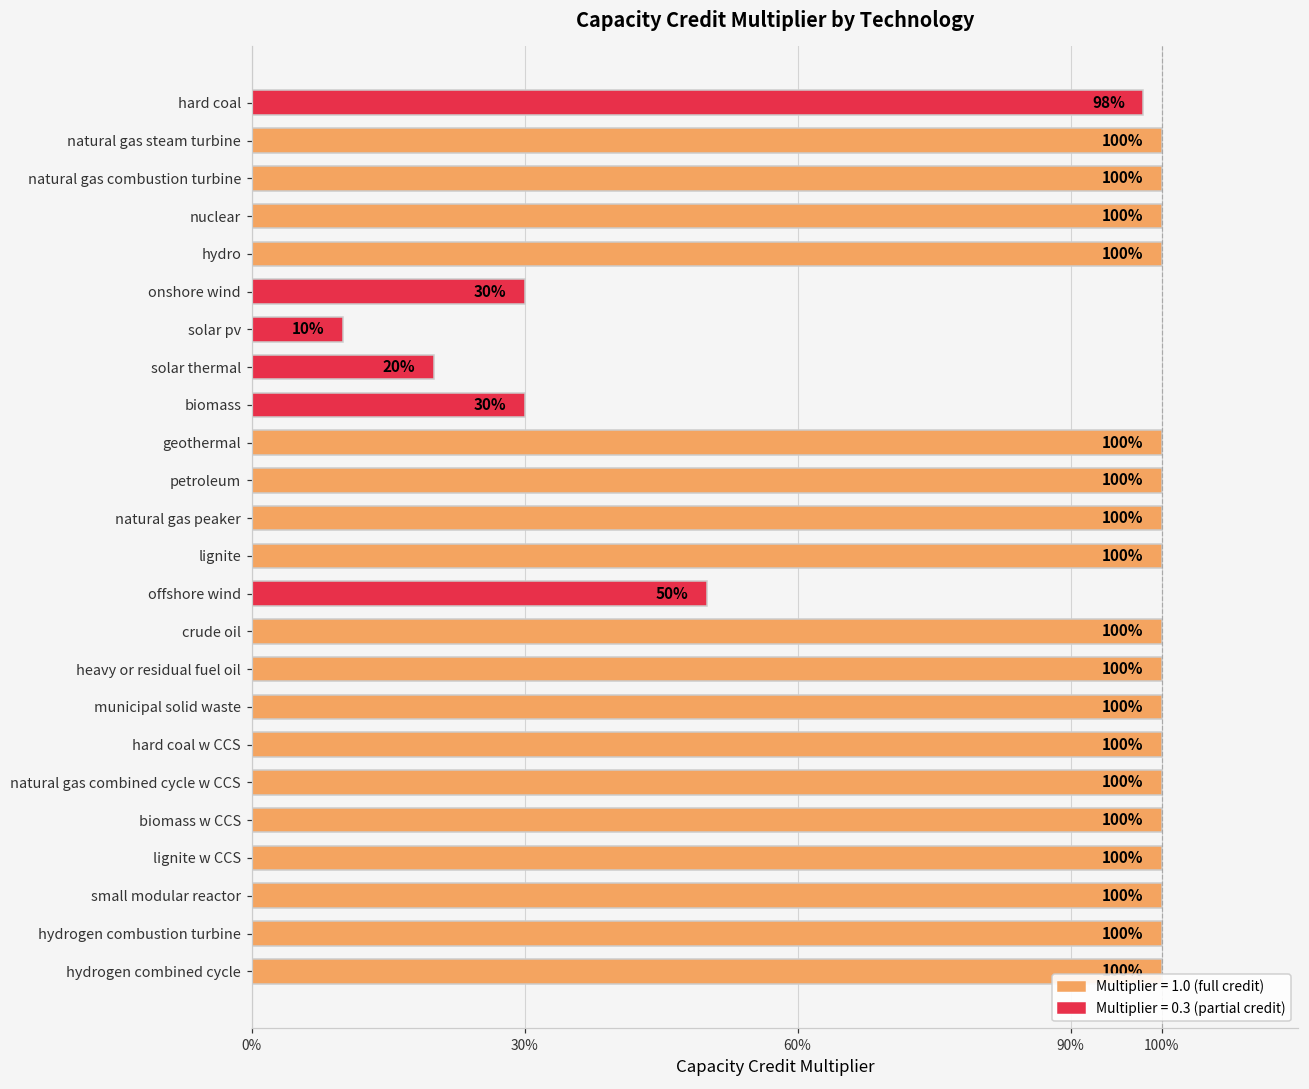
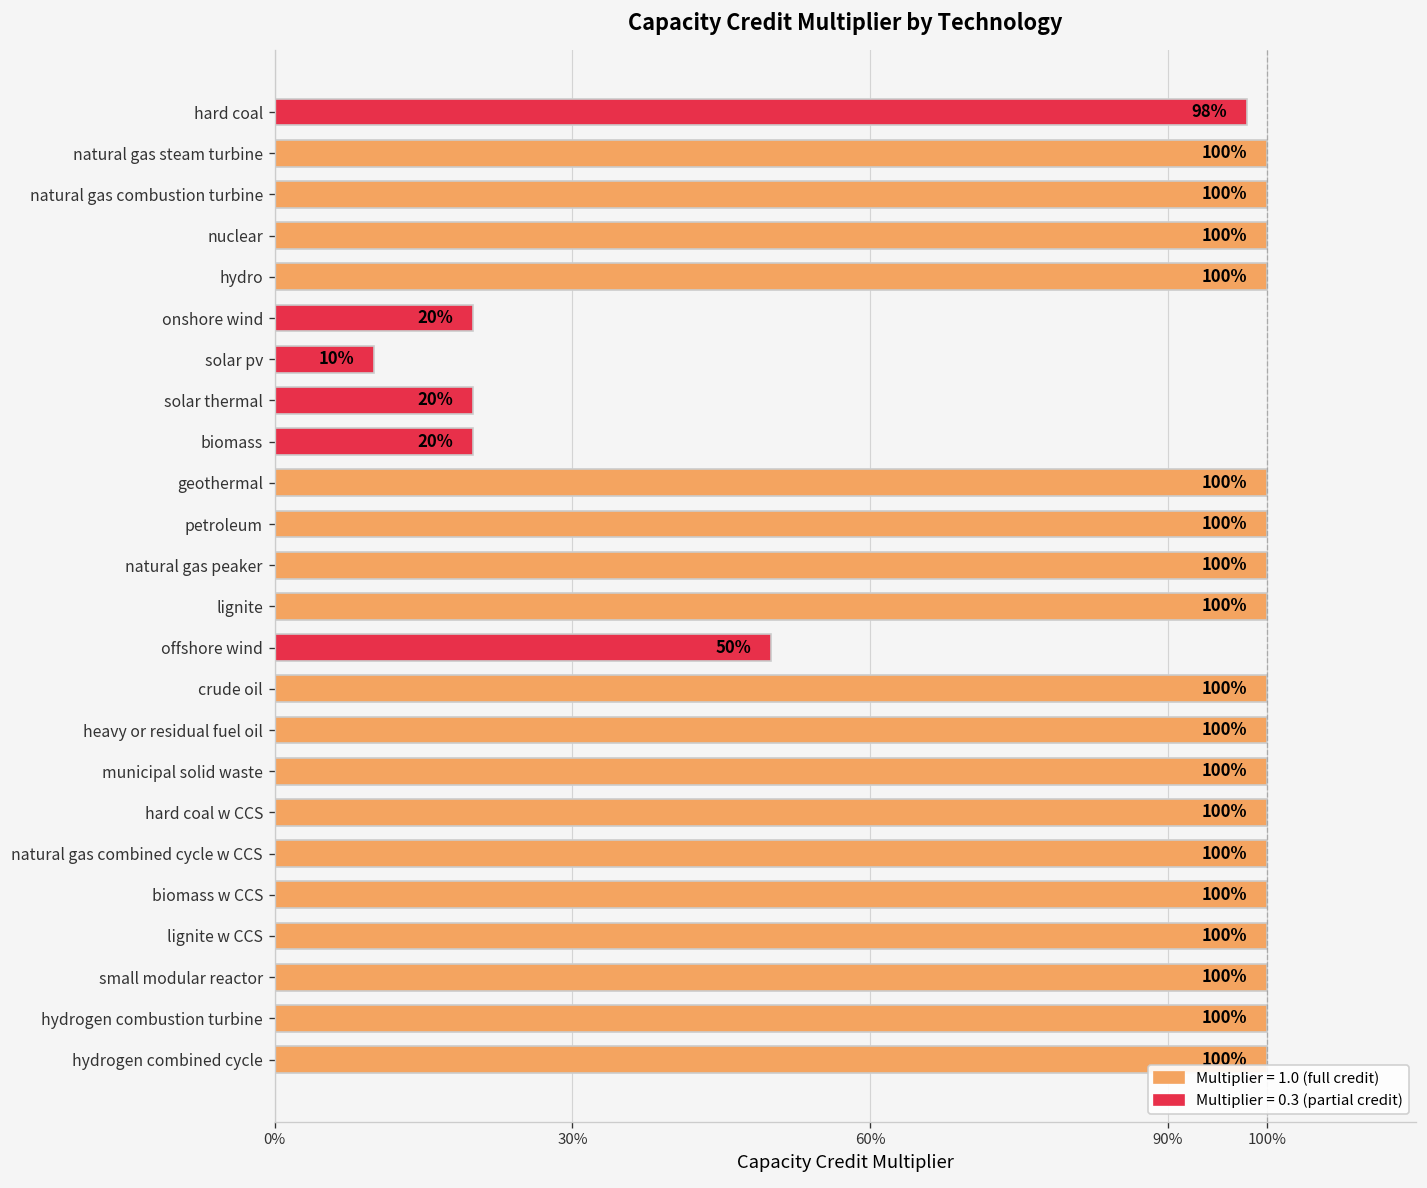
  {
    "hard coal": "98%",
    "natural gas steam turbine": "100%",
    "natural gas combustion turbine": "100%",
    "nuclear": "100%",
    "hydro": "100%",
-   "onshore wind": "30%",
+   "onshore wind": "20%",
    "solar pv": "10%",
    "solar thermal": "20%",
-   "biomass": "30%",
+   "biomass": "20%",
    "geothermal": "100%",
    "petroleum": "100%",
    "natural gas peaker": "100%",
    "lignite": "100%",
    "offshore wind": "50%",
    "crude oil": "100%",
    "heavy or residual fuel oil": "100%",
    "municipal solid waste": "100%",
    "hard coal w CCS": "100%",
    "natural gas combined cycle w CCS": "100%",
    "biomass w CCS": "100%",
    "lignite w CCS": "100%",
    "small modular reactor": "100%",
    "hydrogen combustion turbine": "100%"
  }
